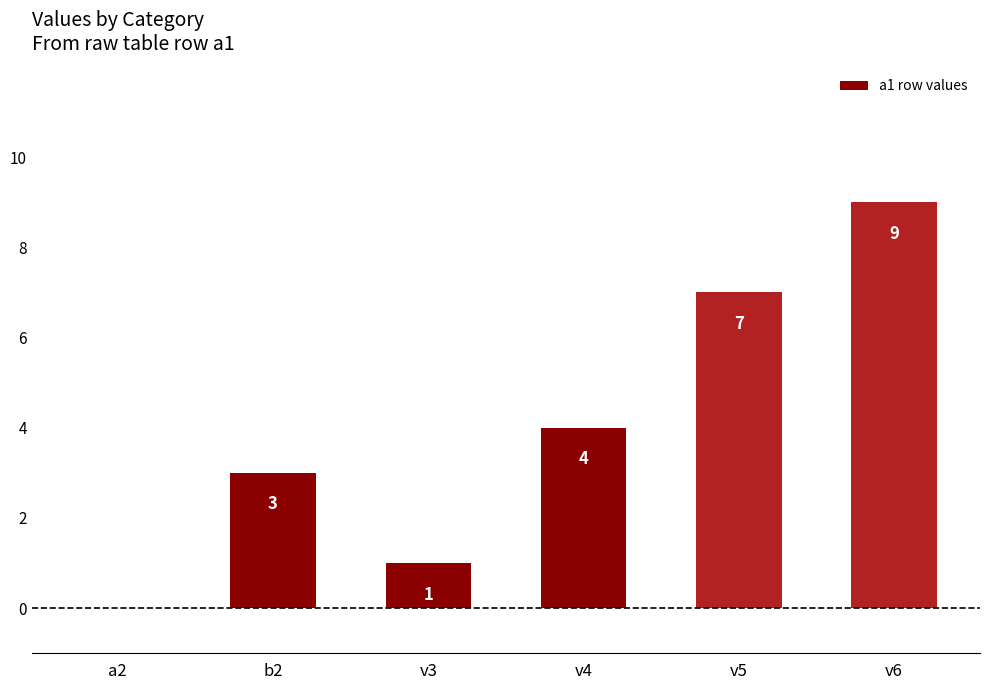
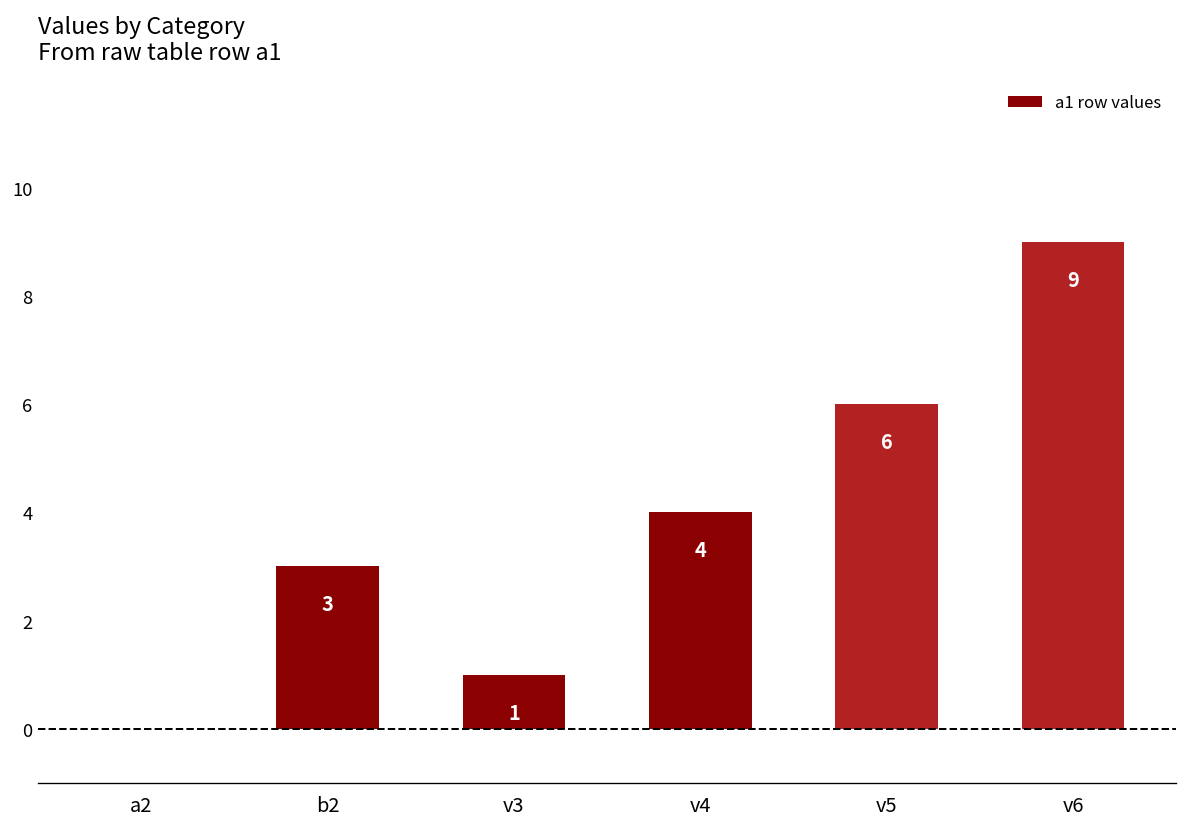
  {
    "b2": 3,
    "v3": 1,
    "v4": 4,
-   "v5": 7,
+   "v5": 6,
    "v6": 9
  }
